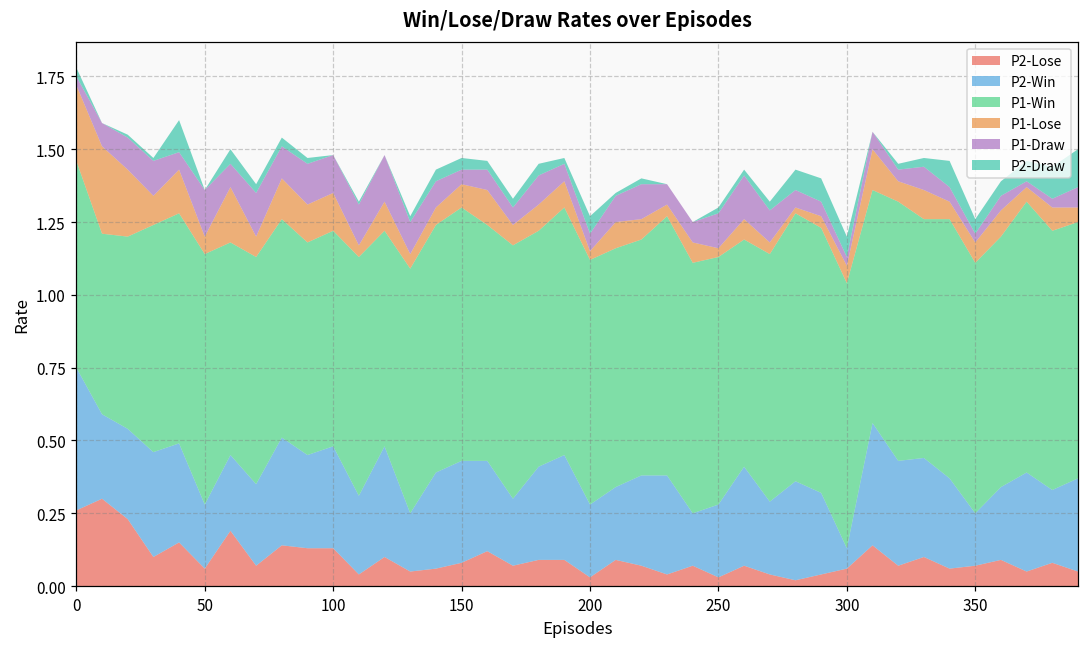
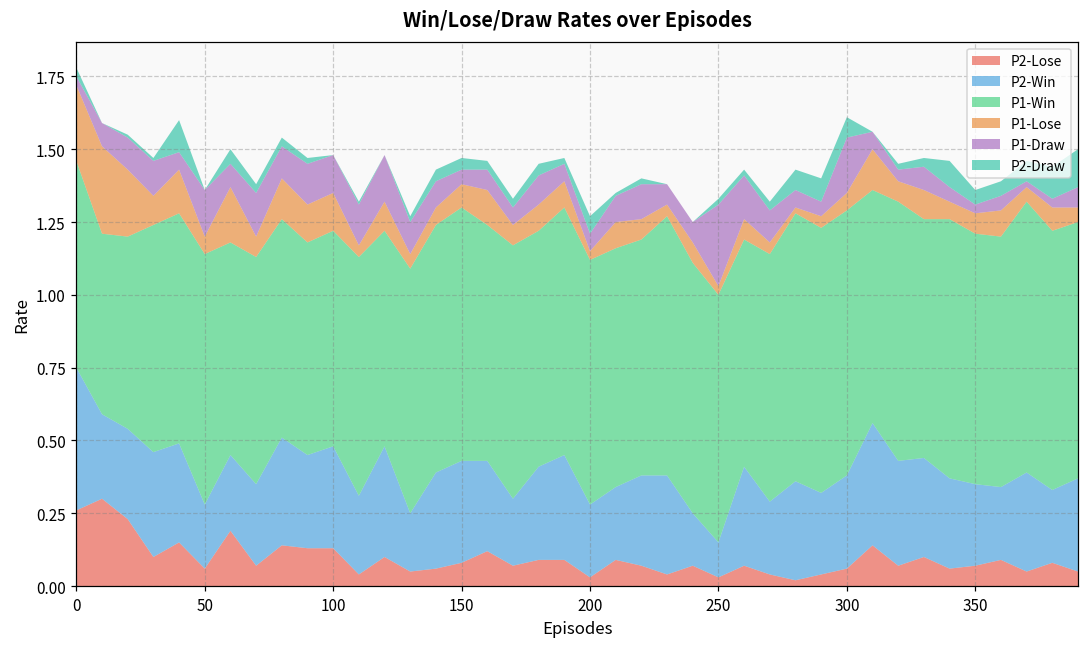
  {
    "P2-Win": {
      "0": 0.49,
      "50": 0.22,
      "100": 0.35,
      "150": 0.35,
      "200": 0.25,
-     "250": 0.25,
-     "300": 0.07,
-     "350": 0.18
+     "250": 0.12,
+     "300": 0.32,
+     "350": 0.28
    },
    "P1-Draw": {
      "0": 0.03,
      "150": 0.05,
      "200": 0.06,
-     "250": 0.12,
-     "300": 0.03,
+     "250": 0.28,
+     "300": 0.19,
      "350": 0.03
    }
  }
